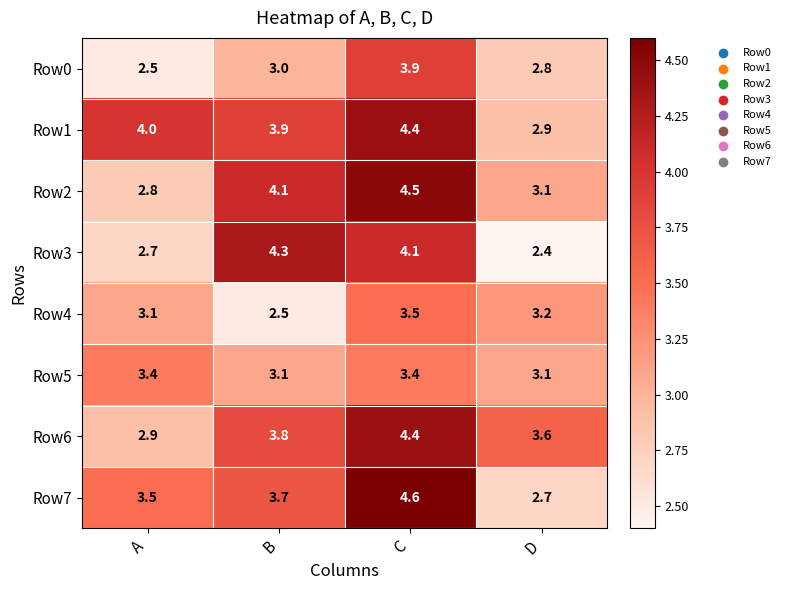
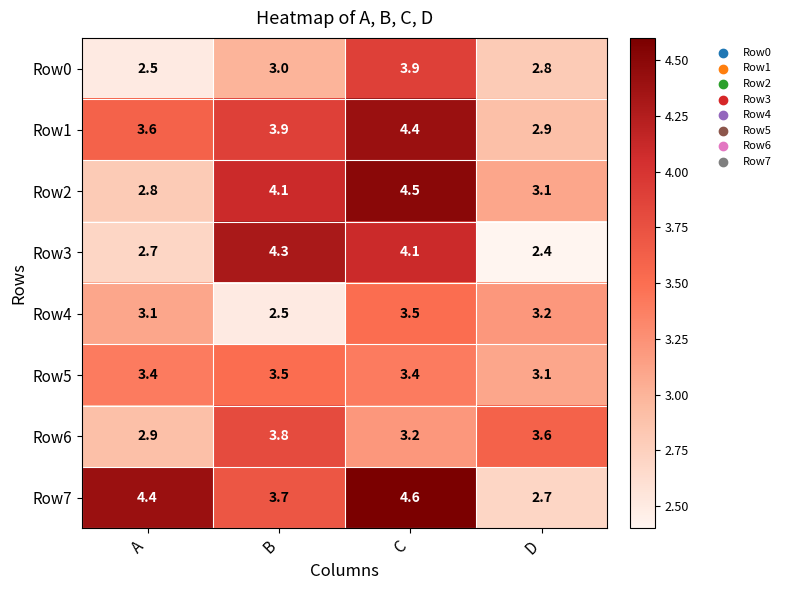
  {
    "Row0": {
      "A": 2.5,
      "B": 3.0,
      "C": 3.9,
      "D": 2.8
    },
    "Row1": {
-     "A": 4.0,
+     "A": 3.6,
      "B": 3.9,
      "C": 4.4,
      "D": 2.9
    },
    "Row2": {
      "A": 2.8,
      "B": 4.1,
      "C": 4.5,
      "D": 3.1
    },
    "Row3": {
      "A": 2.7,
      "B": 4.3,
      "C": 4.1,
      "D": 2.4
    },
    "Row4": {
      "A": 3.1,
      "B": 2.5,
      "C": 3.5,
      "D": 3.2
    },
    "Row5": {
      "A": 3.4,
-     "B": 3.1,
+     "B": 3.5,
      "C": 3.4,
      "D": 3.1
    },
    "Row6": {
      "A": 2.9,
      "B": 3.8,
-     "C": 4.4,
+     "C": 3.2,
      "D": 3.6
    },
    "Row7": {
-     "A": 3.5,
+     "A": 4.4,
      "B": 3.7,
      "C": 4.6,
      "D": 2.7
    }
  }
